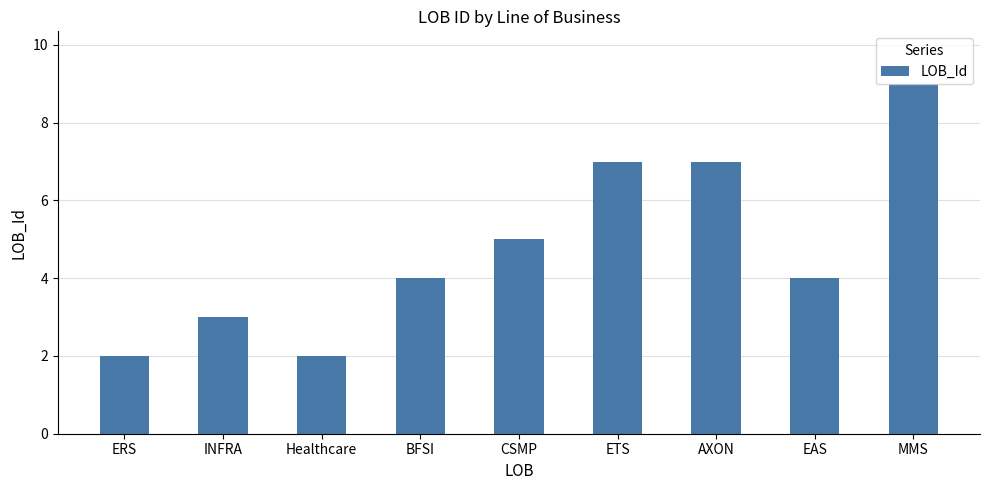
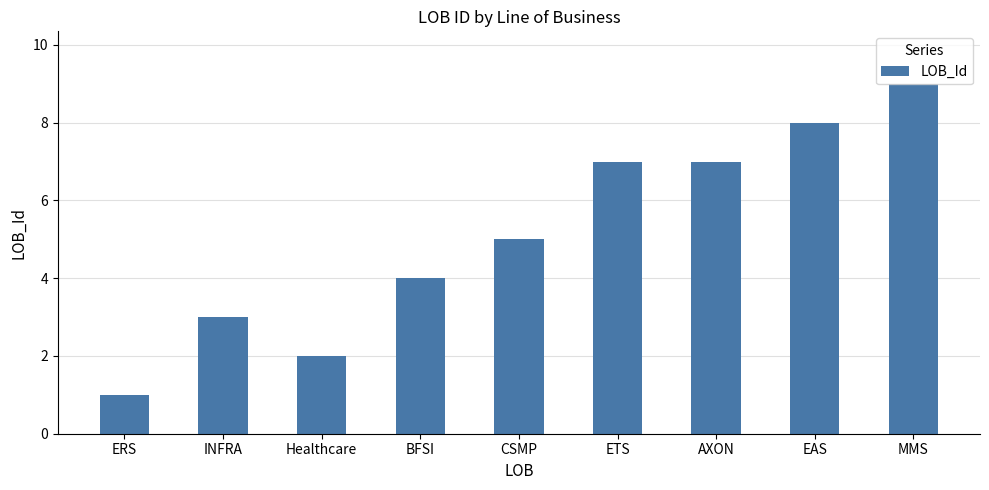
  {
-   "ERS": 2,
+   "ERS": 1,
    "INFRA": 3,
    "Healthcare": 2,
    "BFSI": 4,
    "CSMP": 5,
    "ETS": 7,
    "AXON": 7,
-   "EAS": 4
+   "EAS": 8
  }
